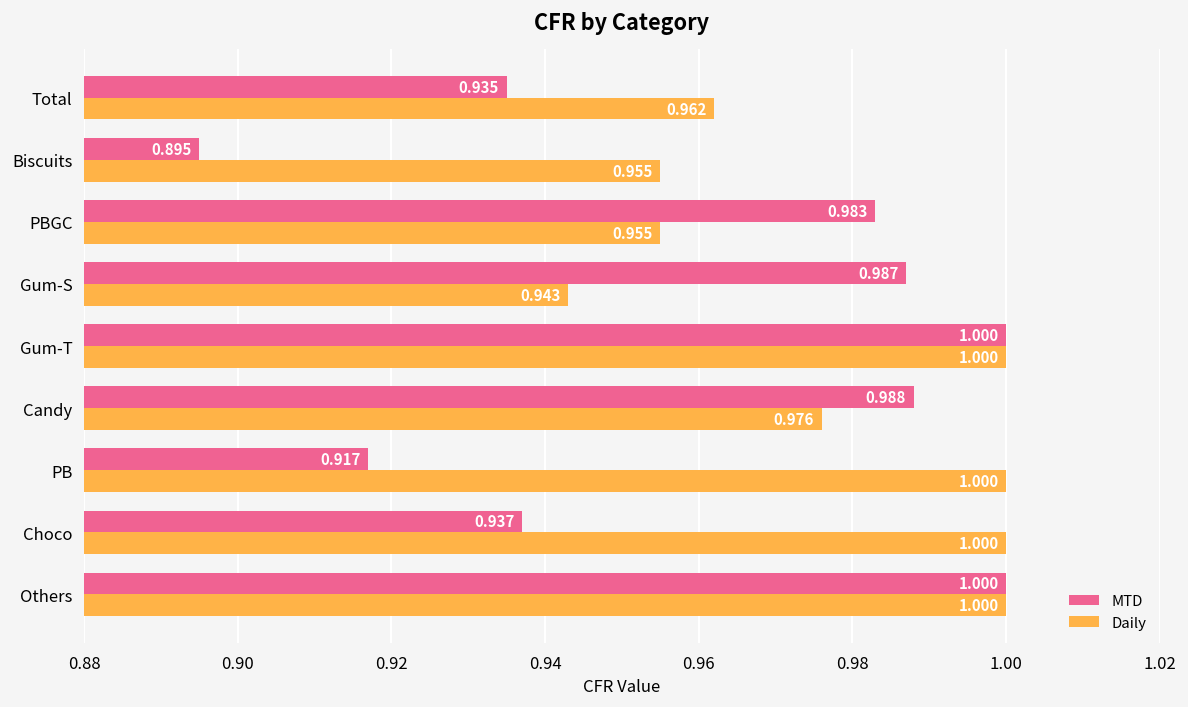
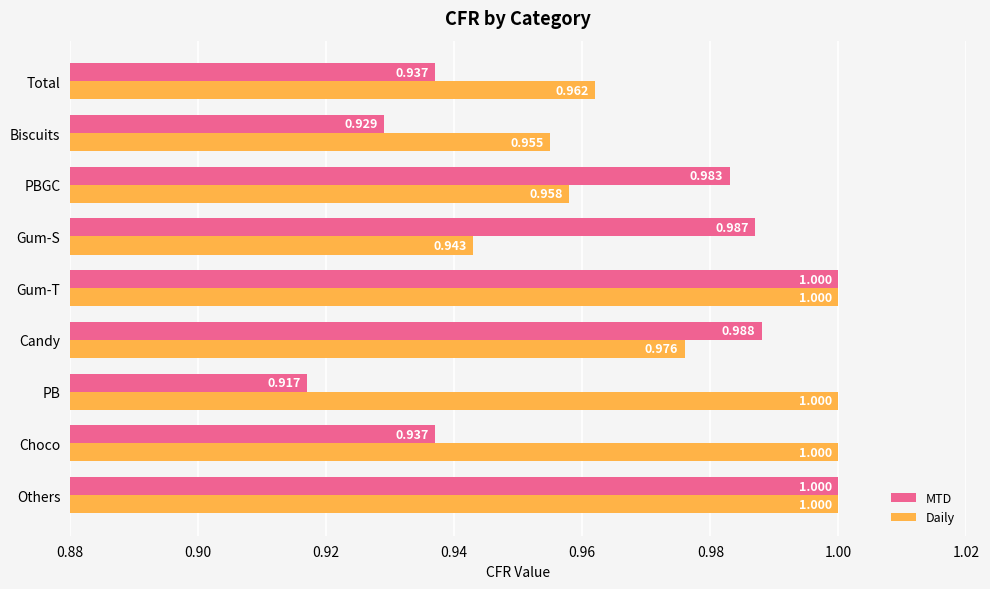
  {
    "MTD": {
-     "Total": 0.935,
-     "Biscuits": 0.895,
+     "Total": 0.937,
+     "Biscuits": 0.929,
      "PBGC": 0.983,
      "Gum-S": 0.987,
      "Gum-T": 1.000,
      "Candy": 0.988,
      "PB": 0.917,
      "Choco": 0.937,
      "Others": 1.000
    },
    "Daily": {
      "Total": 0.962,
      "Biscuits": 0.955,
-     "PBGC": 0.955,
+     "PBGC": 0.958,
      "Gum-S": 0.943,
      "Gum-T": 1.000,
      "Candy": 0.976,
      "PB": 1.000,
      "Choco": 1.000,
      "Others": 1.000
    }
  }
